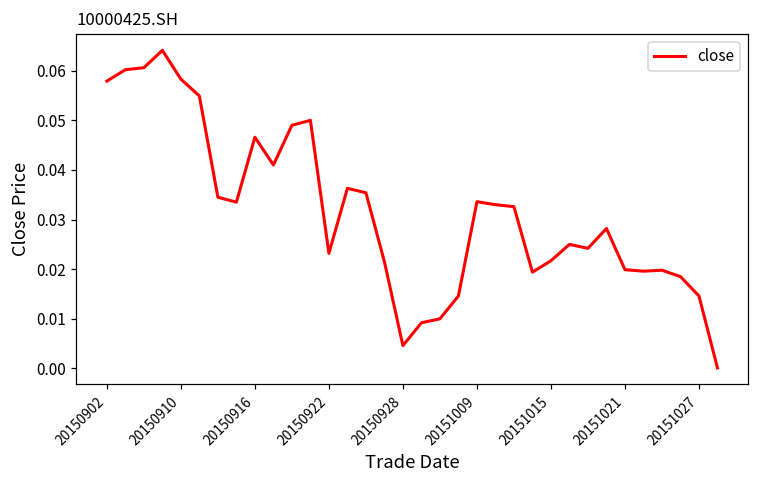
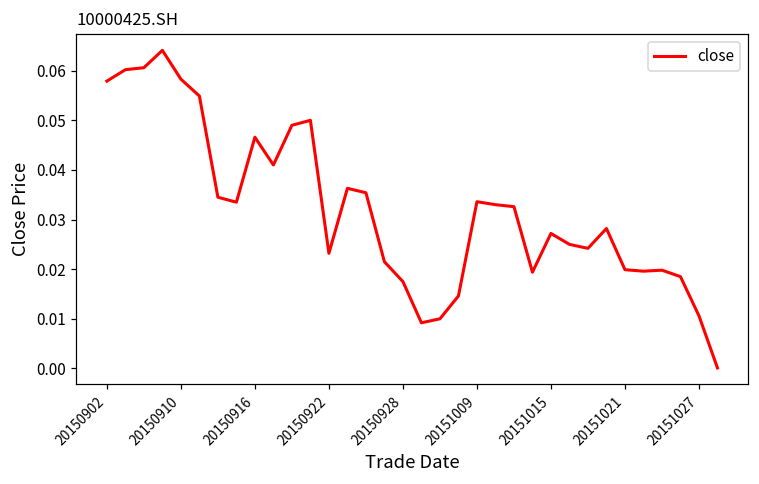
  {
    "20150902": 0.058,
    "20150910": 0.058,
    "20150916": 0.047,
    "20150922": 0.023,
-   "20150928": 0.005,
+   "20150928": 0.018,
    "20151009": 0.034,
-   "20151015": 0.022,
+   "20151015": 0.027,
    "20151021": 0.020,
-   "20151027": 0.015
+   "20151027": 0.011
  }
